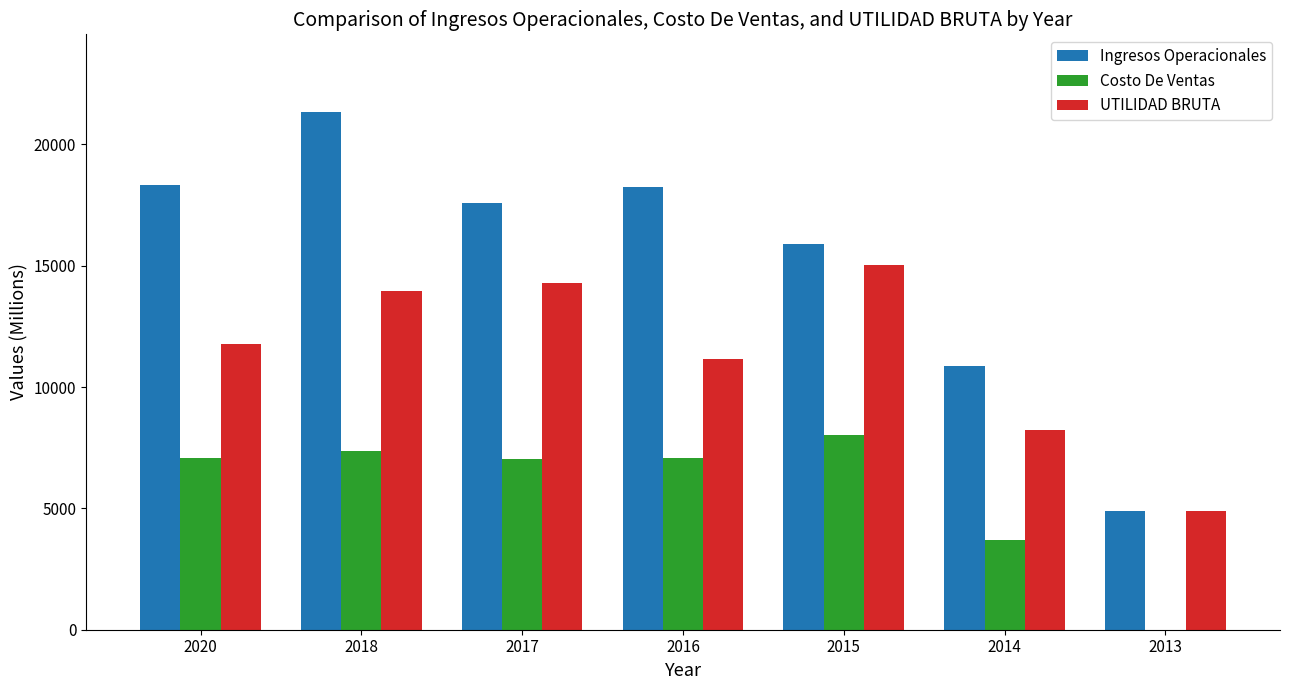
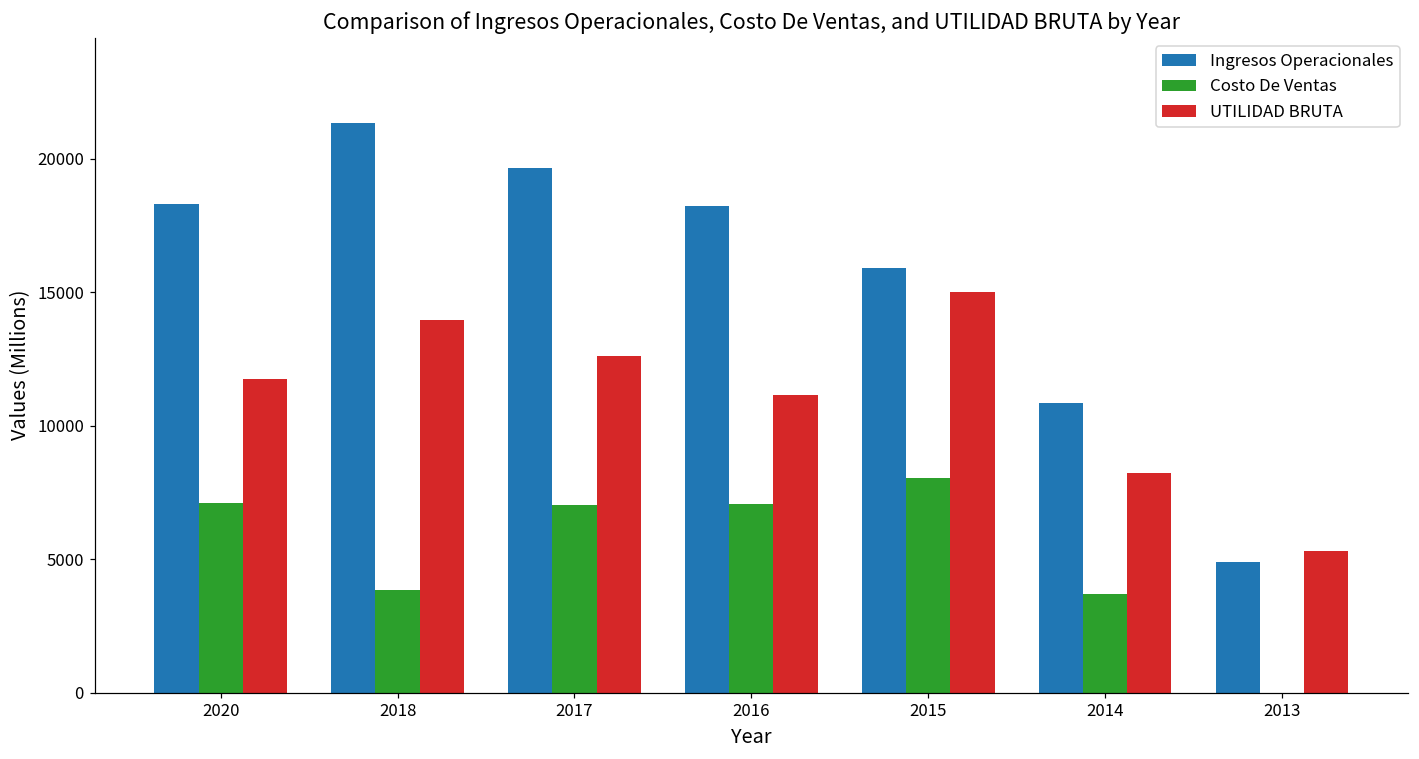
  {
    "Ingresos Operacionales": {
      "2020": 18300,
      "2018": 21300,
-     "2017": 17600,
+     "2017": 19600,
      "2016": 18200,
      "2015": 15900,
      "2014": 10900,
      "2013": 4900
    },
    "Costo De Ventas": {
      "2020": 7100,
-     "2018": 7400,
+     "2018": 3800,
      "2017": 7000,
      "2016": 7100,
      "2015": 8000,
      "2014": 3700,
      "2013": 0
    },
    "UTILIDAD BRUTA": {
      "2020": 11800,
      "2018": 14000,
-     "2017": 14300,
+     "2017": 12600,
      "2016": 11100,
      "2015": 15000,
      "2014": 8200,
-     "2013": 4900
+     "2013": 5300
    }
  }
